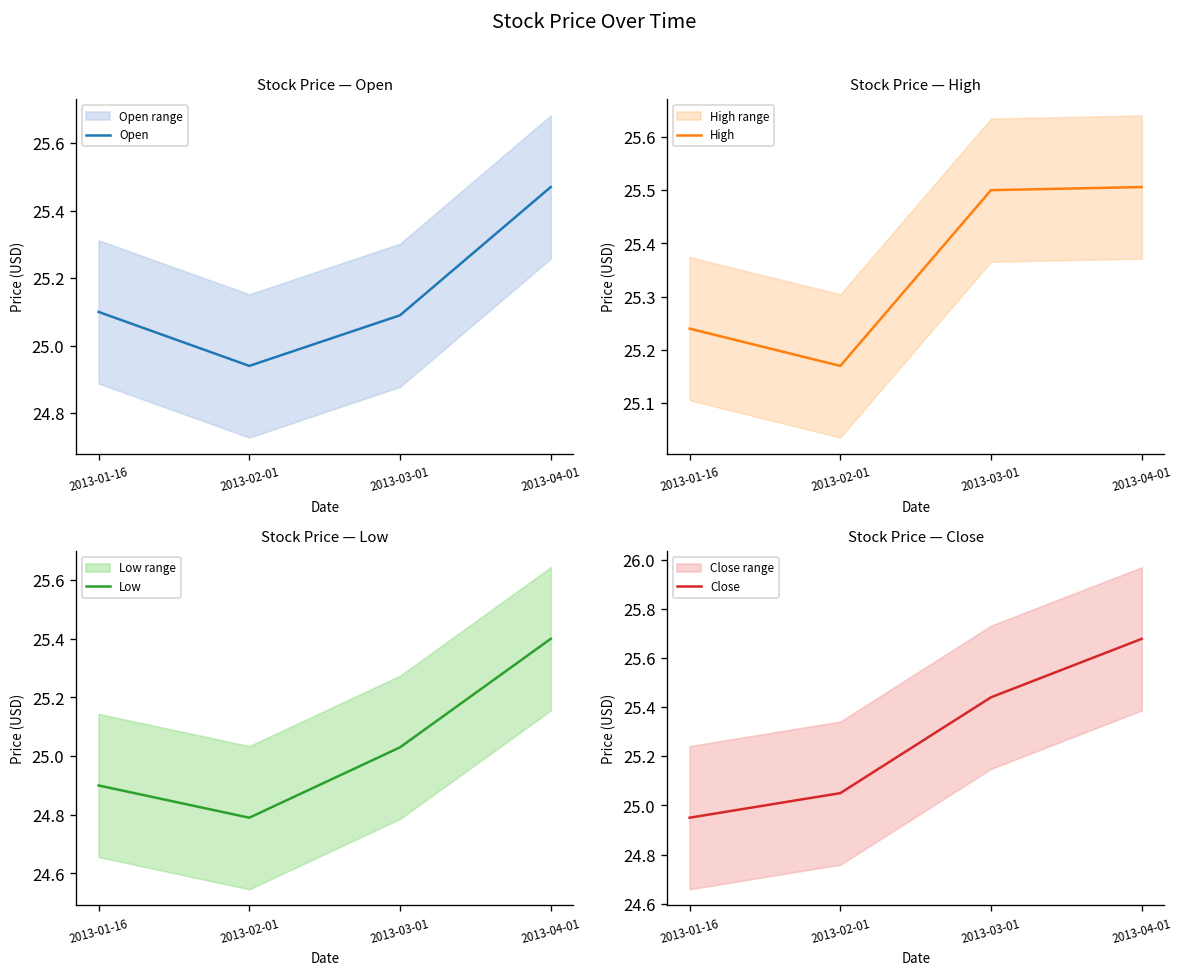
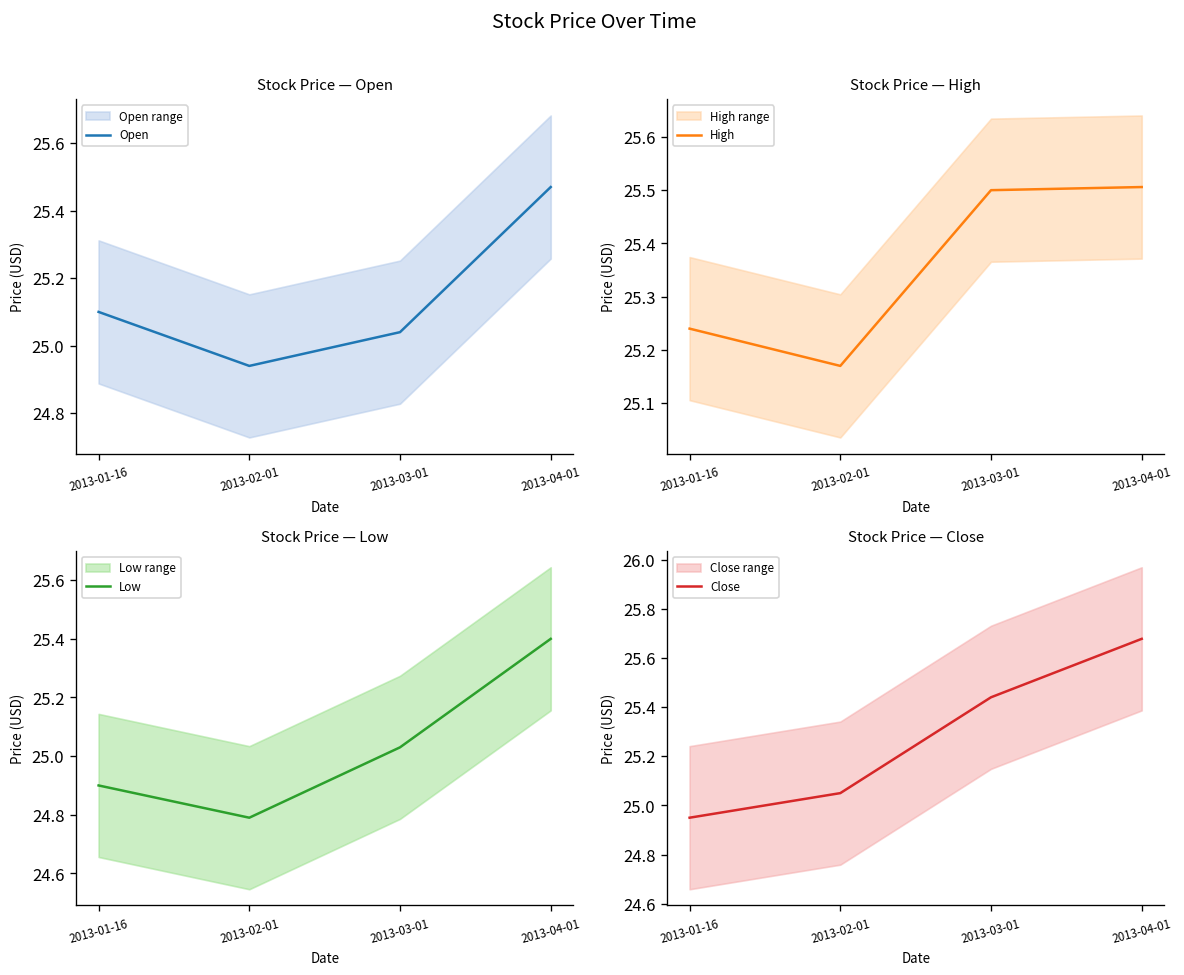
  {
    "Stock Price — Open": {
      "Open": {
        "2013-01-16": 25.10,
        "2013-02-01": 24.94,
-       "2013-03-01": 25.09,
+       "2013-03-01": 25.04,
        "2013-04-01": 25.47
      }
    },
    "Stock Price — High": {
      "High": {
        "2013-01-16": 25.24,
        "2013-02-01": 25.17,
        "2013-03-01": 25.50,
        "2013-04-01": 25.51
      }
    },
    "Stock Price — Low": {
      "Low": {
        "2013-01-16": 24.90,
        "2013-02-01": 24.79,
        "2013-03-01": 25.03,
        "2013-04-01": 25.40
      }
    },
    "Stock Price — Close": {
      "Close": {
        "2013-01-16": 24.95,
        "2013-02-01": 25.05,
        "2013-03-01": 25.44,
        "2013-04-01": 25.68
      }
    }
  }
